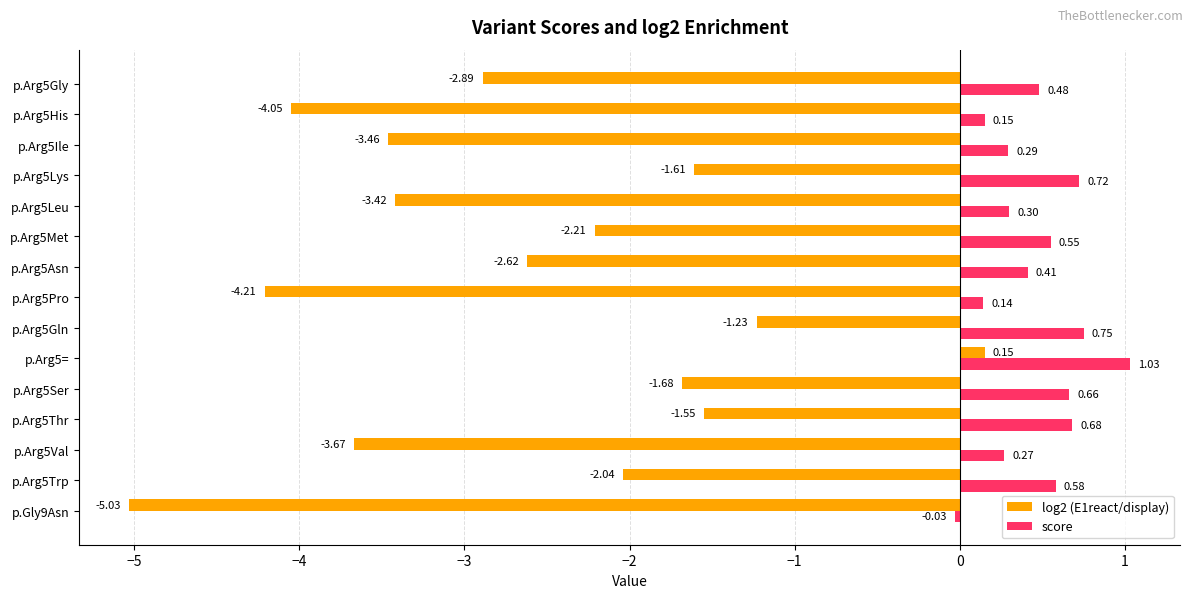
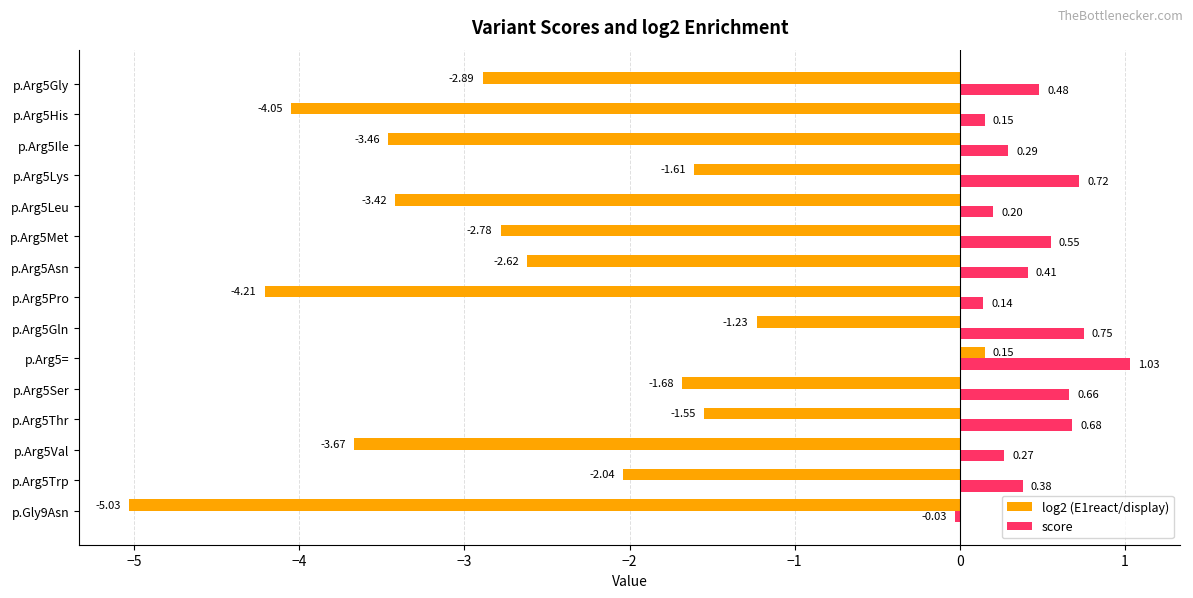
  {
    "log2 (E1react/display)": {
      "p.Arg5Gly": -2.89,
      "p.Arg5His": -4.05,
      "p.Arg5Ile": -3.46,
      "p.Arg5Lys": -1.61,
      "p.Arg5Leu": -3.42,
-     "p.Arg5Met": -2.21,
+     "p.Arg5Met": -2.78,
      "p.Arg5Asn": -2.62,
      "p.Arg5Pro": -4.21,
      "p.Arg5Gln": -1.23,
      "p.Arg5=": 0.15,
      "p.Arg5Ser": -1.68,
      "p.Arg5Thr": -1.55,
      "p.Arg5Val": -3.67,
      "p.Arg5Trp": -2.04,
      "p.Gly9Asn": -5.03
    },
    "score": {
      "p.Arg5Gly": 0.48,
      "p.Arg5His": 0.15,
      "p.Arg5Ile": 0.29,
      "p.Arg5Lys": 0.72,
-     "p.Arg5Leu": 0.30,
+     "p.Arg5Leu": 0.20,
      "p.Arg5Met": 0.55,
      "p.Arg5Asn": 0.41,
      "p.Arg5Pro": 0.14,
      "p.Arg5Gln": 0.75,
      "p.Arg5=": 1.03,
      "p.Arg5Ser": 0.66,
      "p.Arg5Thr": 0.68,
      "p.Arg5Val": 0.27,
-     "p.Arg5Trp": 0.58,
+     "p.Arg5Trp": 0.38,
      "p.Gly9Asn": -0.03
    }
  }
